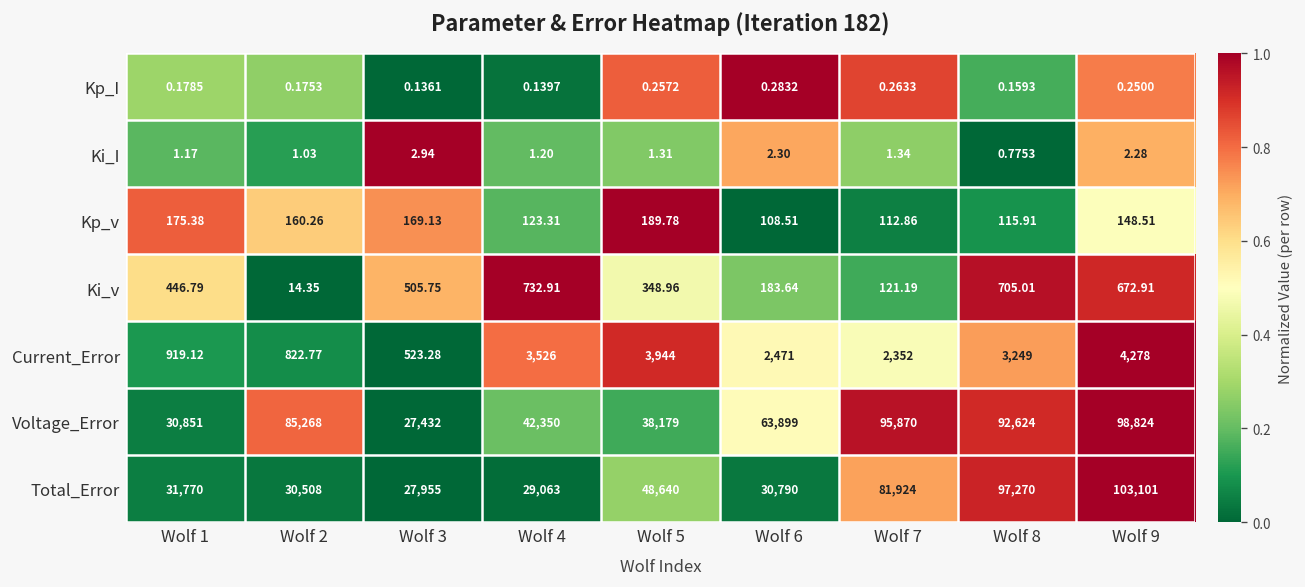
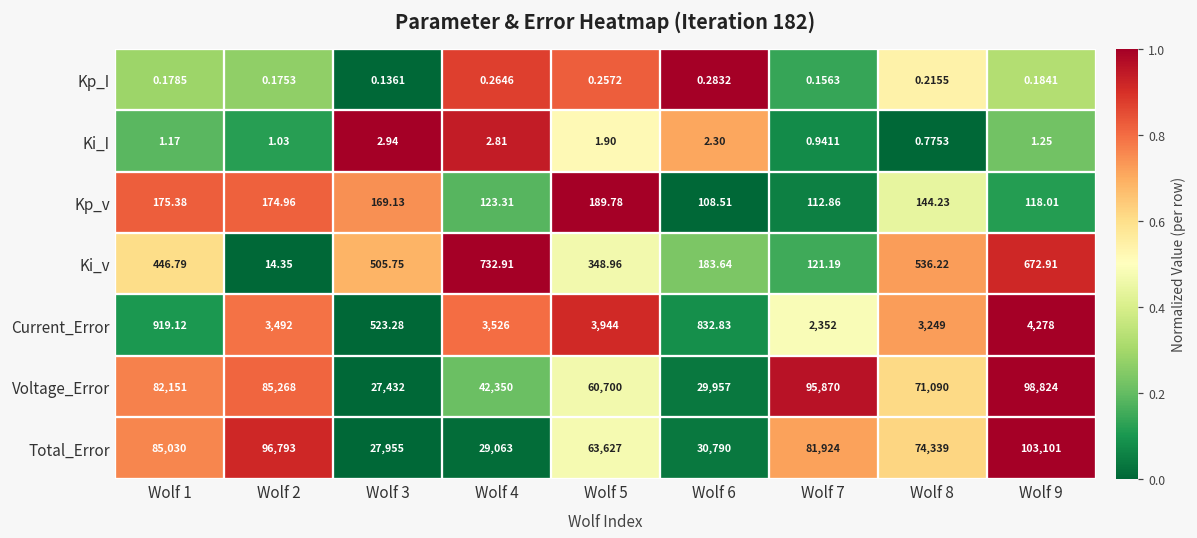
  {
    "Kp_I": {
      "Wolf 1": "0.1785",
      "Wolf 2": "0.1753",
      "Wolf 3": "0.1361",
-     "Wolf 4": "0.1397",
+     "Wolf 4": "0.2646",
      "Wolf 5": "0.2572",
      "Wolf 6": "0.2832",
-     "Wolf 7": "0.2633",
-     "Wolf 8": "0.1593",
-     "Wolf 9": "0.2500"
+     "Wolf 7": "0.1563",
+     "Wolf 8": "0.2155",
+     "Wolf 9": "0.1841"
    },
    "Ki_I": {
      "Wolf 1": "1.17",
      "Wolf 2": "1.03",
      "Wolf 3": "2.94",
-     "Wolf 4": "1.20",
-     "Wolf 5": "1.31",
+     "Wolf 4": "2.81",
+     "Wolf 5": "1.90",
      "Wolf 6": "2.30",
-     "Wolf 7": "1.34",
+     "Wolf 7": "0.9411",
      "Wolf 8": "0.7753",
-     "Wolf 9": "2.28"
+     "Wolf 9": "1.25"
    },
    "Kp_v": {
      "Wolf 1": "175.38",
-     "Wolf 2": "160.26",
+     "Wolf 2": "174.96",
      "Wolf 3": "169.13",
      "Wolf 4": "123.31",
      "Wolf 5": "189.78",
      "Wolf 6": "108.51",
      "Wolf 7": "112.86",
-     "Wolf 8": "115.91",
-     "Wolf 9": "148.51"
+     "Wolf 8": "144.23",
+     "Wolf 9": "118.01"
    },
    "Ki_v": {
      "Wolf 1": "446.79",
      "Wolf 2": "14.35",
      "Wolf 3": "505.75",
      "Wolf 4": "732.91",
      "Wolf 5": "348.96",
      "Wolf 6": "183.64",
      "Wolf 7": "121.19",
-     "Wolf 8": "705.01",
+     "Wolf 8": "536.22",
      "Wolf 9": "672.91"
    },
    "Current_Error": {
      "Wolf 1": "919.12",
-     "Wolf 2": "822.77",
+     "Wolf 2": "3,492",
      "Wolf 3": "523.28",
      "Wolf 4": "3,526",
      "Wolf 5": "3,944",
-     "Wolf 6": "2,471",
+     "Wolf 6": "832.83",
      "Wolf 7": "2,352",
      "Wolf 8": "3,249",
      "Wolf 9": "4,278"
    },
    "Voltage_Error": {
-     "Wolf 1": "30,851",
+     "Wolf 1": "82,151",
      "Wolf 2": "85,268",
      "Wolf 3": "27,432",
      "Wolf 4": "42,350",
-     "Wolf 5": "38,179",
-     "Wolf 6": "63,899",
+     "Wolf 5": "60,700",
+     "Wolf 6": "29,957",
      "Wolf 7": "95,870",
-     "Wolf 8": "92,624",
+     "Wolf 8": "71,090",
      "Wolf 9": "98,824"
    },
    "Total_Error": {
-     "Wolf 1": "31,770",
-     "Wolf 2": "30,508",
+     "Wolf 1": "85,030",
+     "Wolf 2": "96,793",
      "Wolf 3": "27,955",
      "Wolf 4": "29,063",
-     "Wolf 5": "48,640",
+     "Wolf 5": "63,627",
      "Wolf 6": "30,790",
      "Wolf 7": "81,924",
-     "Wolf 8": "97,270",
+     "Wolf 8": "74,339",
      "Wolf 9": "103,101"
    }
  }
